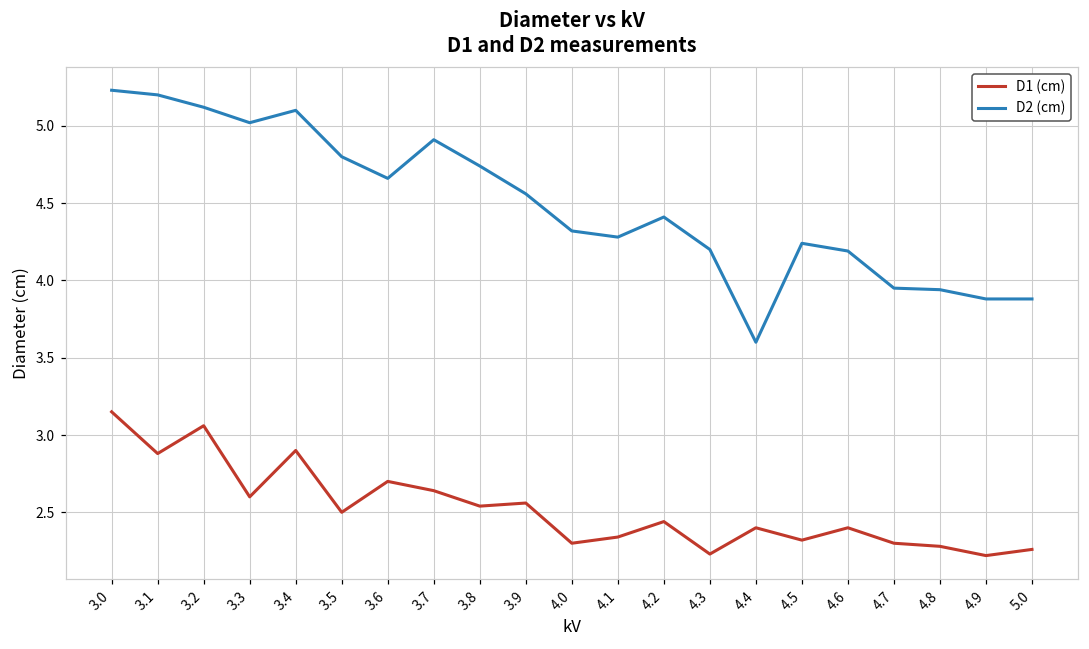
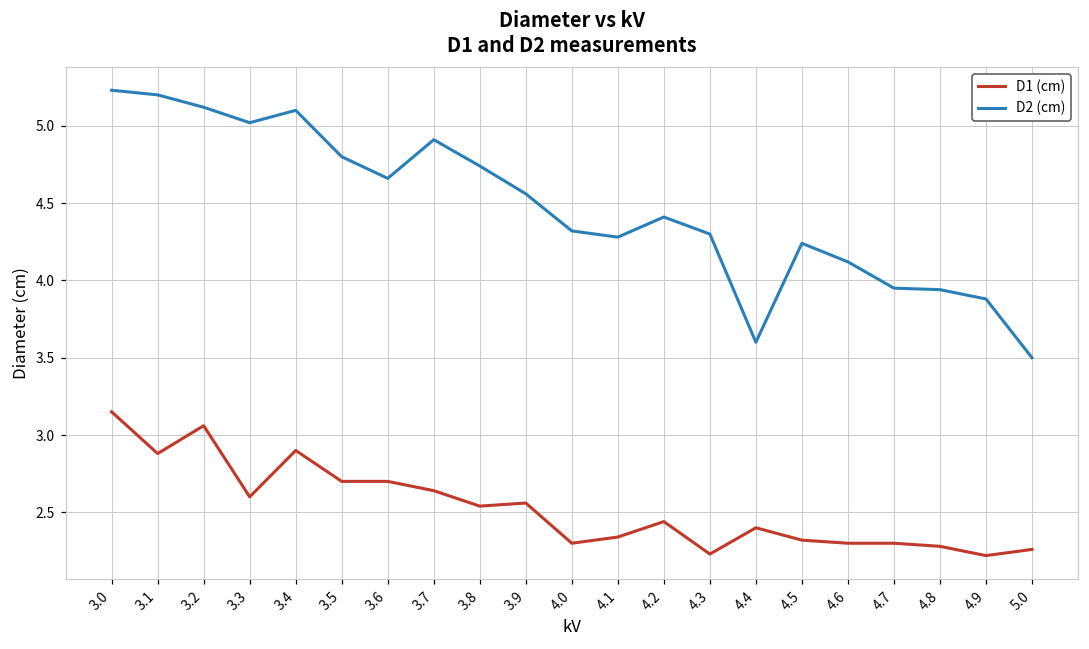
  {
    "D1 (cm)": {
      "3.0": 3.15,
      "3.1": 2.88,
      "3.2": 3.06,
      "3.3": 2.6,
      "3.4": 2.9,
-     "3.5": 2.5,
+     "3.5": 2.7,
      "3.6": 2.7,
      "3.7": 2.64,
      "3.8": 2.54,
      "3.9": 2.56,
      "4.0": 2.3,
      "4.1": 2.34,
      "4.2": 2.44,
      "4.3": 2.23,
      "4.4": 2.4,
      "4.5": 2.32,
-     "4.6": 2.4,
+     "4.6": 2.3,
      "4.7": 2.3,
      "4.8": 2.28,
      "4.9": 2.22,
      "5.0": 2.26
    },
    "D2 (cm)": {
      "3.0": 5.23,
      "3.1": 5.20,
      "3.2": 5.12,
      "3.3": 5.02,
      "3.4": 5.10,
      "3.5": 4.80,
      "3.6": 4.66,
      "3.7": 4.91,
      "3.8": 4.74,
      "3.9": 4.56,
      "4.0": 4.32,
      "4.1": 4.28,
      "4.2": 4.41,
-     "4.3": 4.2,
+     "4.3": 4.3,
      "4.4": 3.60,
      "4.5": 4.24,
-     "4.6": 4.19,
+     "4.6": 4.12,
      "4.7": 3.95,
      "4.8": 3.94,
      "4.9": 3.88,
-     "5.0": 3.88
+     "5.0": 3.50
    }
  }
